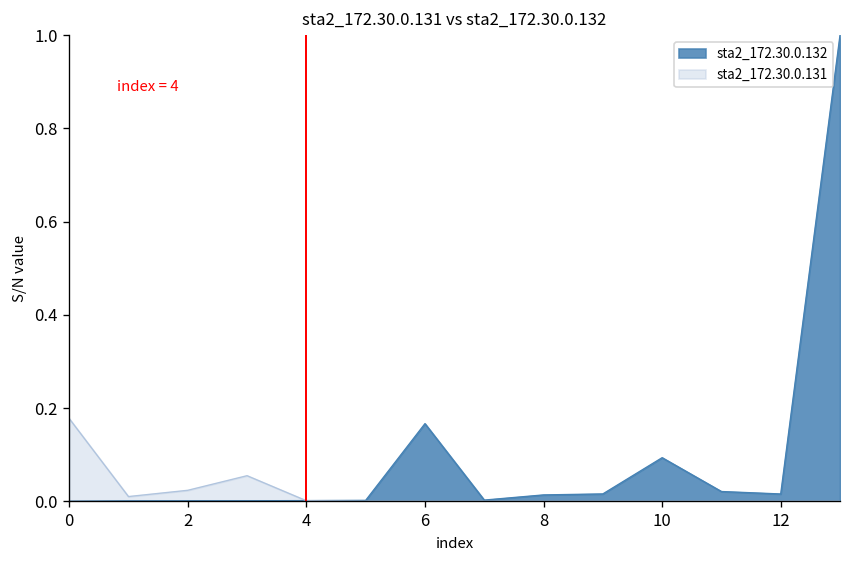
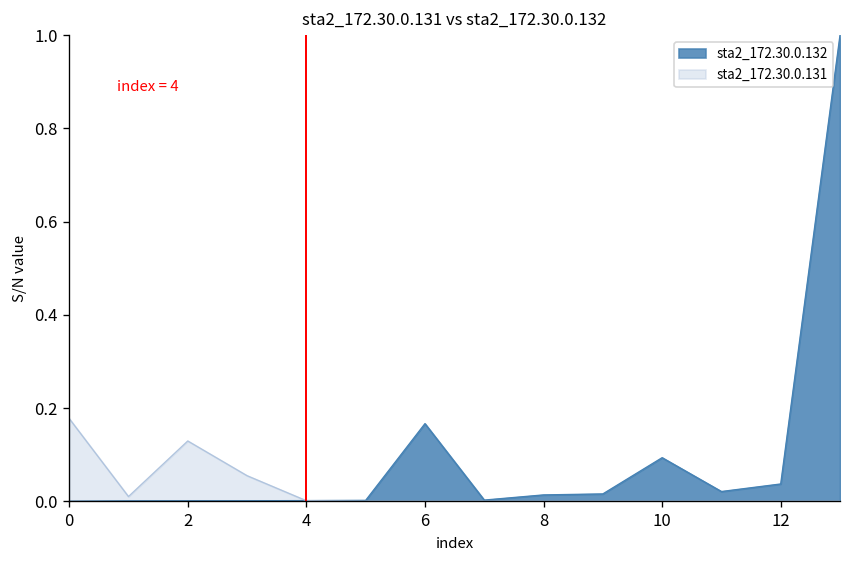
  {
    "sta2_172.30.0.132": {
      "0": 0.00,
      "2": 0.00,
      "6": 0.17,
      "8": 0.01,
      "10": 0.09,
-     "12": 0.02
+     "12": 0.04
    },
    "sta2_172.30.0.131": {
      "0": 0.18,
-     "2": 0.02,
+     "2": 0.13,
      "6": 0.00,
      "8": 0.00,
      "10": 0.00,
      "12": 0.00
    }
  }
